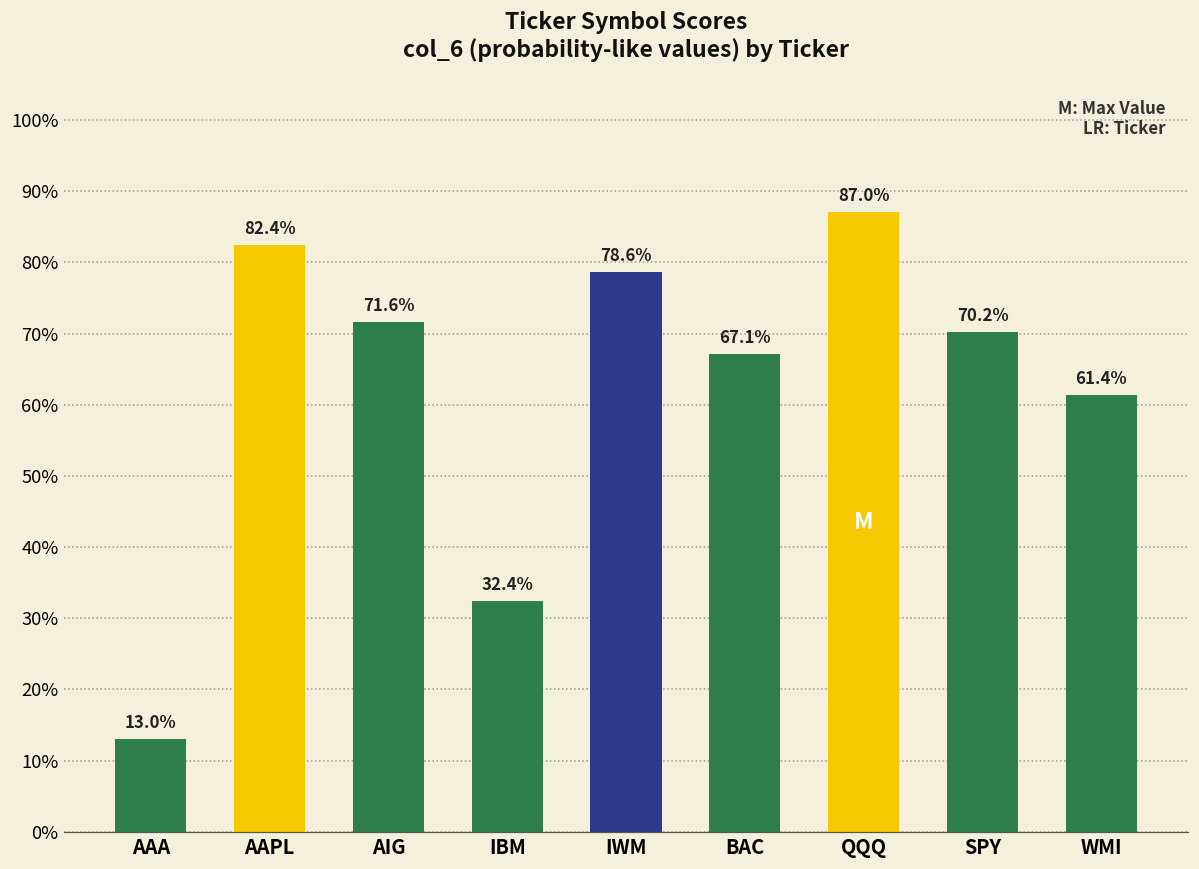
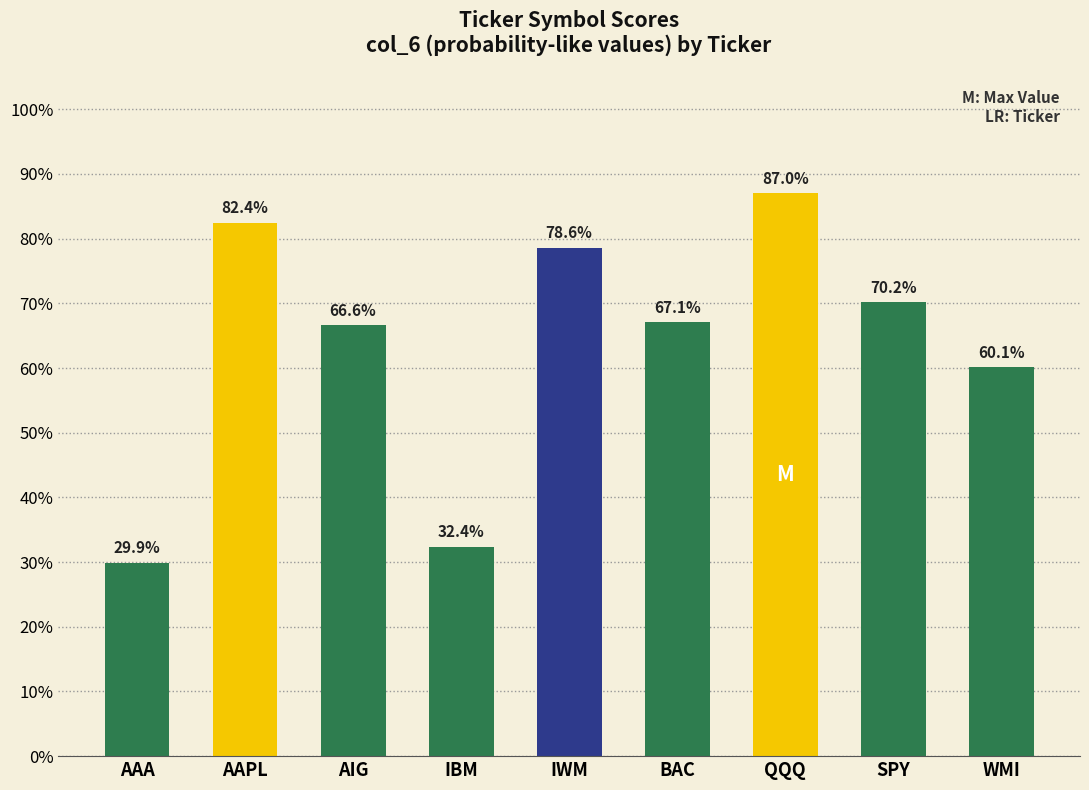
  {
-   "AAA": "13.0%",
+   "AAA": "29.9%",
    "AAPL": "82.4%",
-   "AIG": "71.6%",
+   "AIG": "66.6%",
    "IBM": "32.4%",
    "IWM": "78.6%",
    "BAC": "67.1%",
    "QQQ": "87.0%",
    "SPY": "70.2%",
-   "WMI": "61.4%"
+   "WMI": "60.1%"
  }
